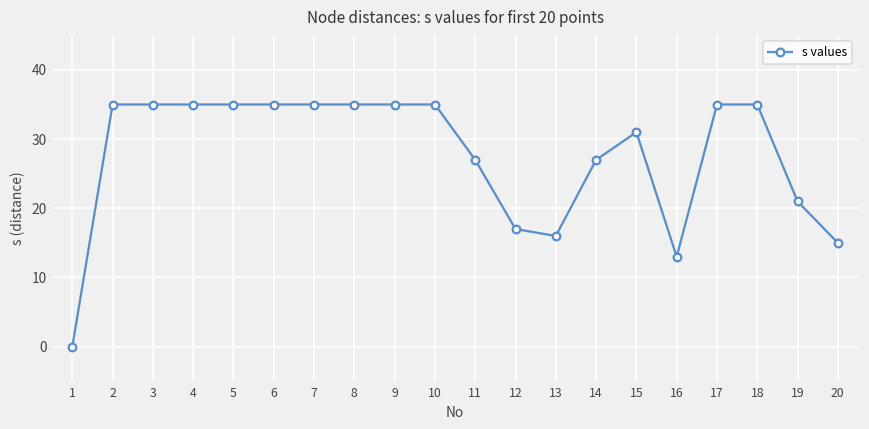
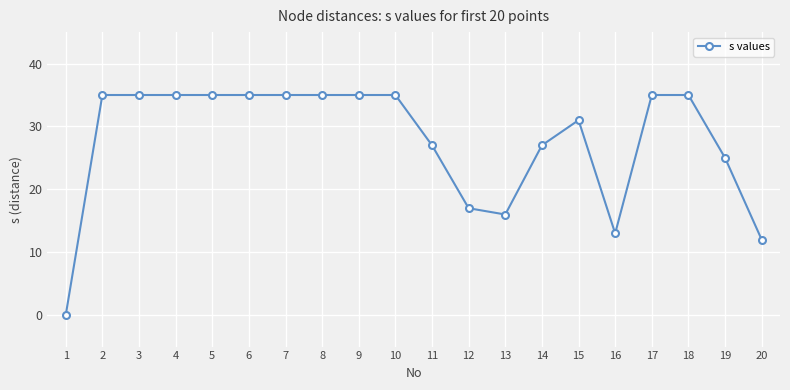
  {
    "1": 0,
    "2": 35,
    "3": 35,
    "4": 35,
    "5": 35,
    "6": 35,
    "7": 35,
    "8": 35,
    "9": 35,
    "10": 35,
    "11": 27,
    "12": 17,
    "13": 16,
    "14": 27,
    "15": 31,
    "16": 13,
    "17": 35,
    "18": 35,
-   "19": 21,
-   "20": 15
+   "19": 25,
+   "20": 12
  }
